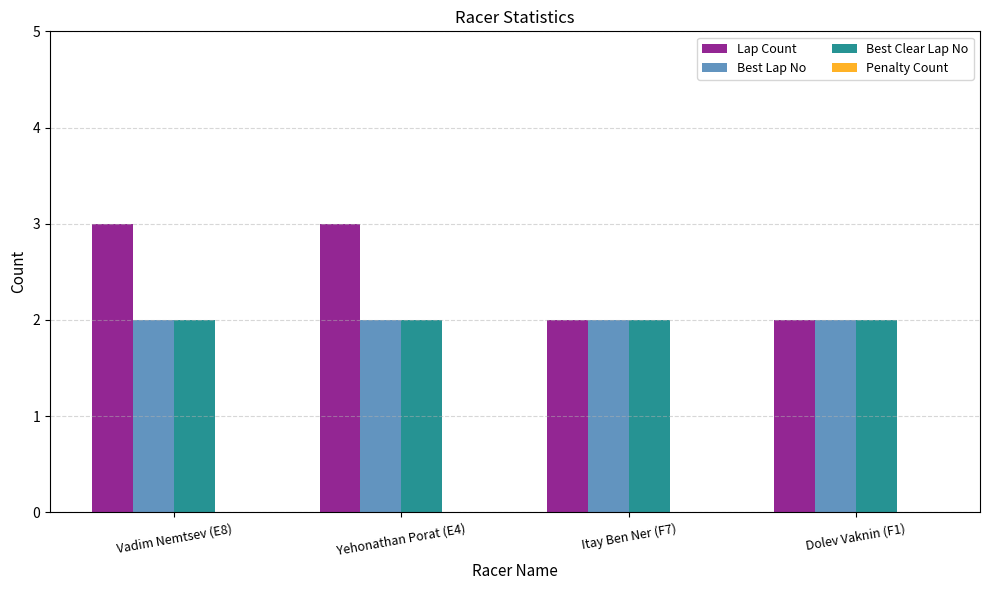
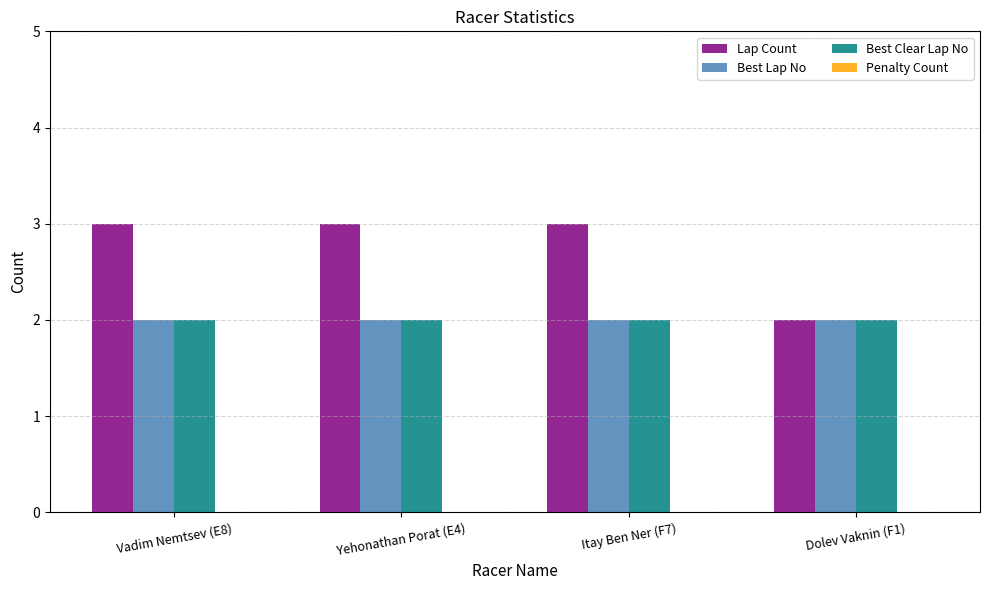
  {
    "Lap Count": {
      "Vadim Nemtsev (E8)": 3,
      "Yehonathan Porat (E4)": 3,
-     "Itay Ben Ner (F7)": 2,
+     "Itay Ben Ner (F7)": 3,
      "Dolev Vaknin (F1)": 2
    },
    "Best Lap No": {
      "Vadim Nemtsev (E8)": 2,
      "Yehonathan Porat (E4)": 2,
      "Itay Ben Ner (F7)": 2,
      "Dolev Vaknin (F1)": 2
    },
    "Best Clear Lap No": {
      "Vadim Nemtsev (E8)": 2,
      "Yehonathan Porat (E4)": 2,
      "Itay Ben Ner (F7)": 2,
      "Dolev Vaknin (F1)": 2
    },
    "Penalty Count": {
      "Vadim Nemtsev (E8)": 0,
      "Yehonathan Porat (E4)": 0,
      "Itay Ben Ner (F7)": 0,
      "Dolev Vaknin (F1)": 0
    }
  }
